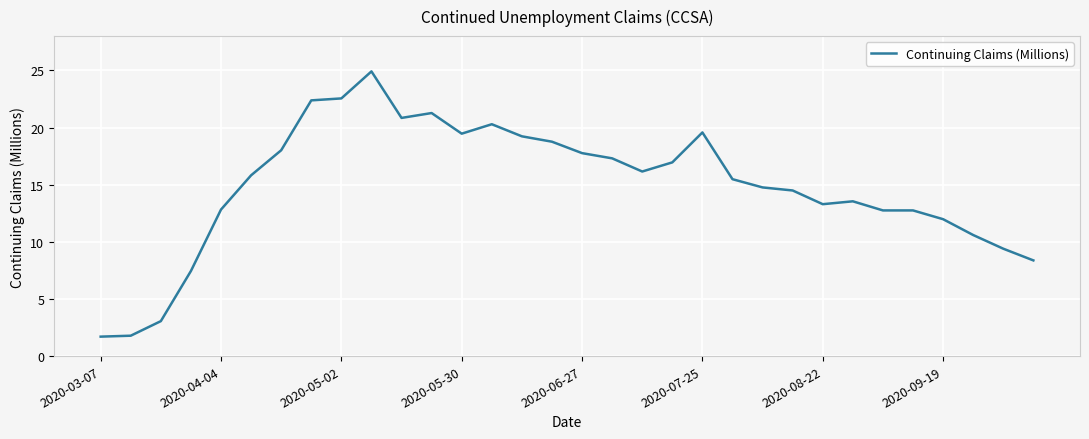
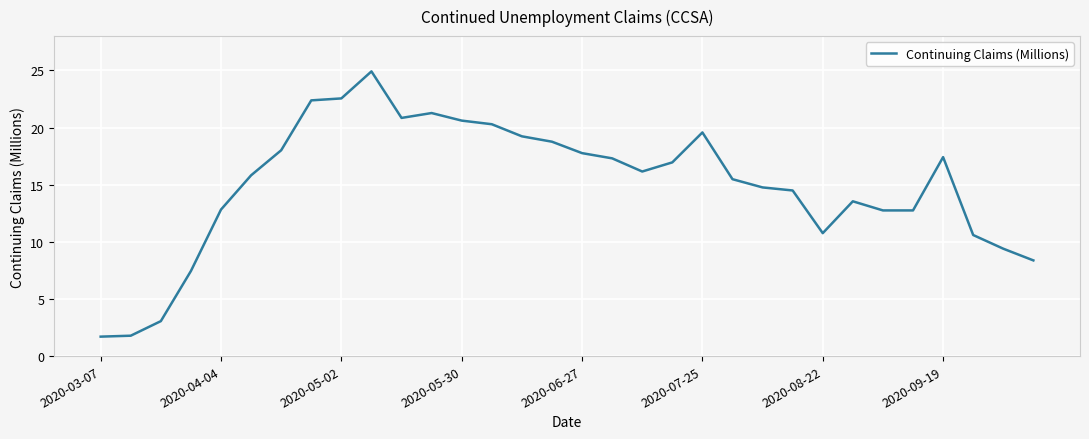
  {
    "2020-03-07": 1.7,
    "2020-04-04": 12.8,
    "2020-05-02": 22.5,
-   "2020-05-30": 19.5,
+   "2020-05-30": 20.6,
    "2020-06-27": 17.8,
    "2020-07-25": 19.6,
-   "2020-08-22": 13.3,
-   "2020-09-19": 12.0
+   "2020-08-22": 10.8,
+   "2020-09-19": 17.4
  }
